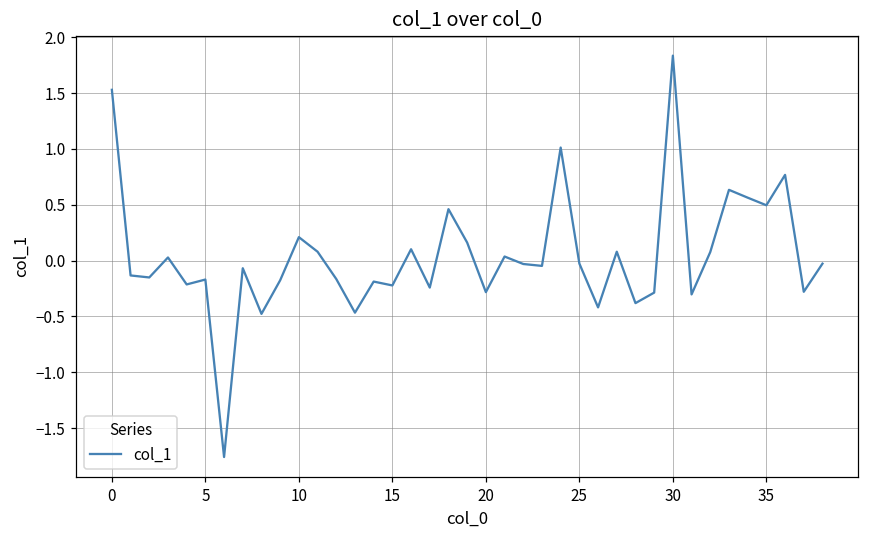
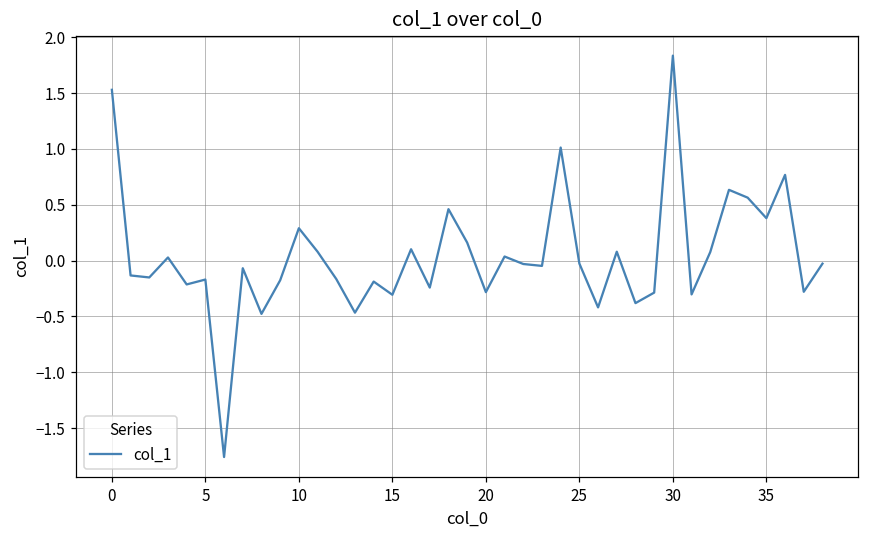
  {
    "0": 1.53,
    "5": -0.17,
-   "10": 0.21,
-   "15": -0.22,
+   "10": 0.29,
+   "15": -0.31,
    "20": -0.28,
    "25": -0.03,
    "30": 1.84,
-   "35": 0.50
+   "35": 0.38
  }
